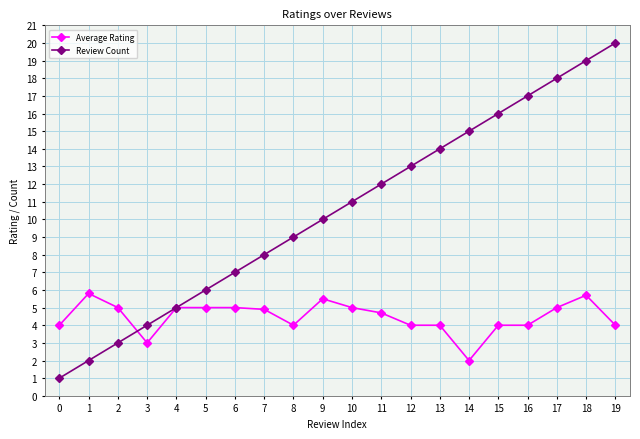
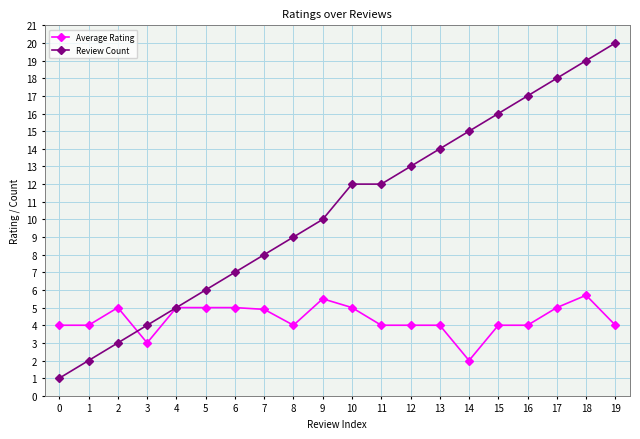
  {
    "Average Rating": {
      "0": 4.0,
-     "1": 5.8,
+     "1": 4.0,
      "2": 5.0,
      "3": 3.0,
      "5": 5.0,
      "6": 5.0,
      "7": 4.9,
      "8": 4.0,
      "9": 5.5,
      "10": 5.0,
-     "11": 4.7,
+     "11": 4.0,
      "12": 4.0,
      "13": 4.0,
      "14": 2.0,
      "15": 4.0,
      "16": 4.0,
      "17": 5.0,
      "18": 5.7,
      "19": 4.0
    },
    "Review Count": {
      "0": 1,
      "1": 2,
      "2": 3,
      "3": 4,
      "5": 6,
      "6": 7,
      "7": 8,
      "8": 9,
      "9": 10,
-     "10": 11,
+     "10": 12,
      "11": 12,
      "12": 13,
      "13": 14,
      "14": 15,
      "15": 16,
      "16": 17,
      "17": 18,
      "18": 19,
      "19": 20
    }
  }
